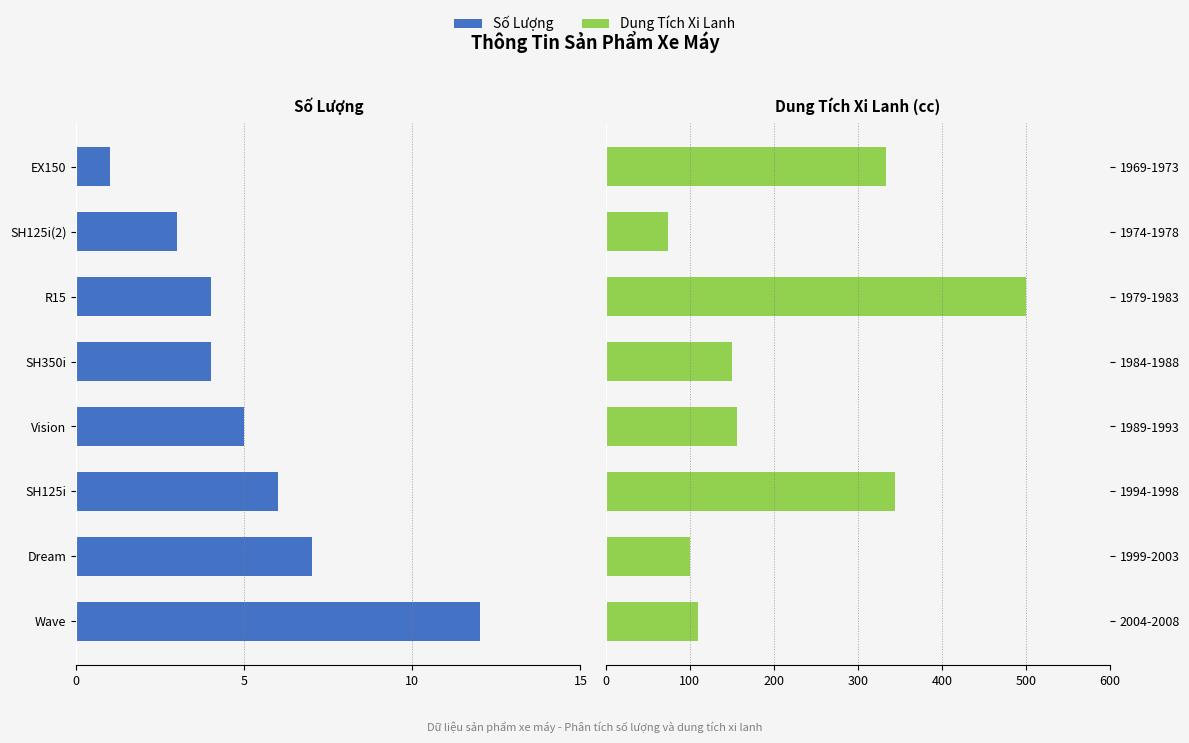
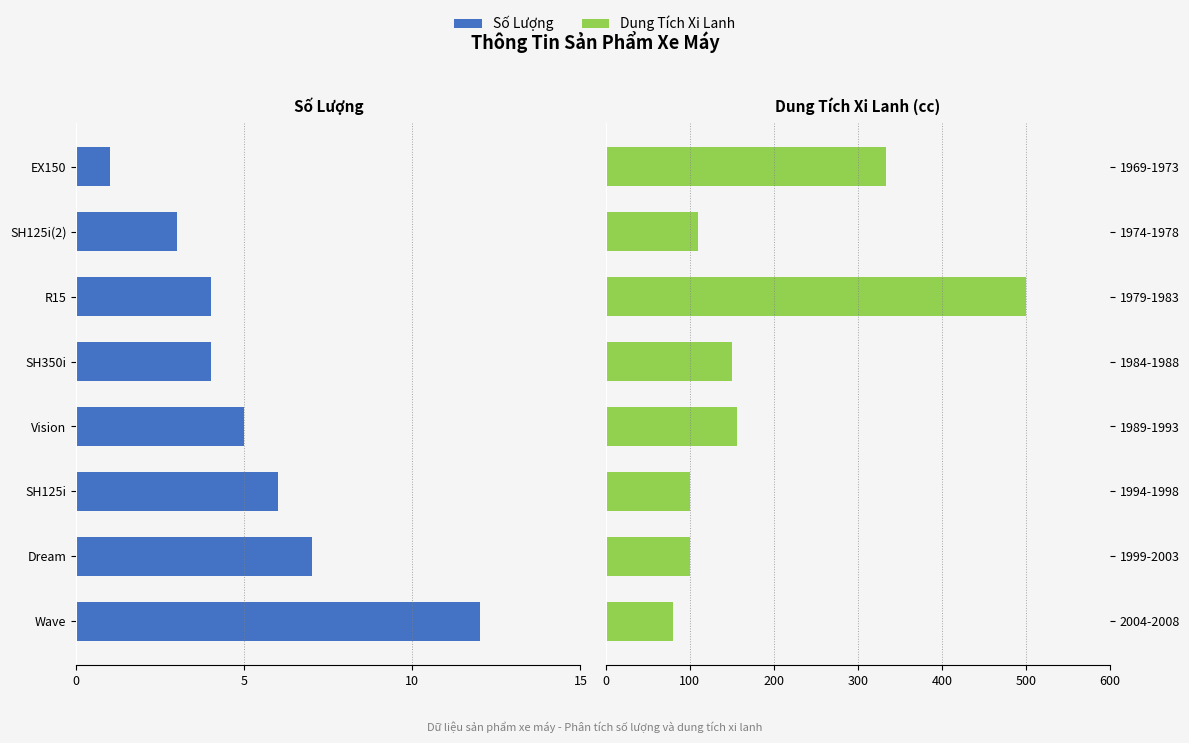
  {
    "Dung Tích Xi Lanh (cc)": {
      "1969-1973": 330,
-     "1974-1978": 70,
+     "1974-1978": 110,
      "1979-1983": 500,
      "1984-1988": 150,
      "1989-1993": 160,
-     "1994-1998": 340,
+     "1994-1998": 100,
      "1999-2003": 100,
-     "2004-2008": 110
+     "2004-2008": 80
    }
  }
